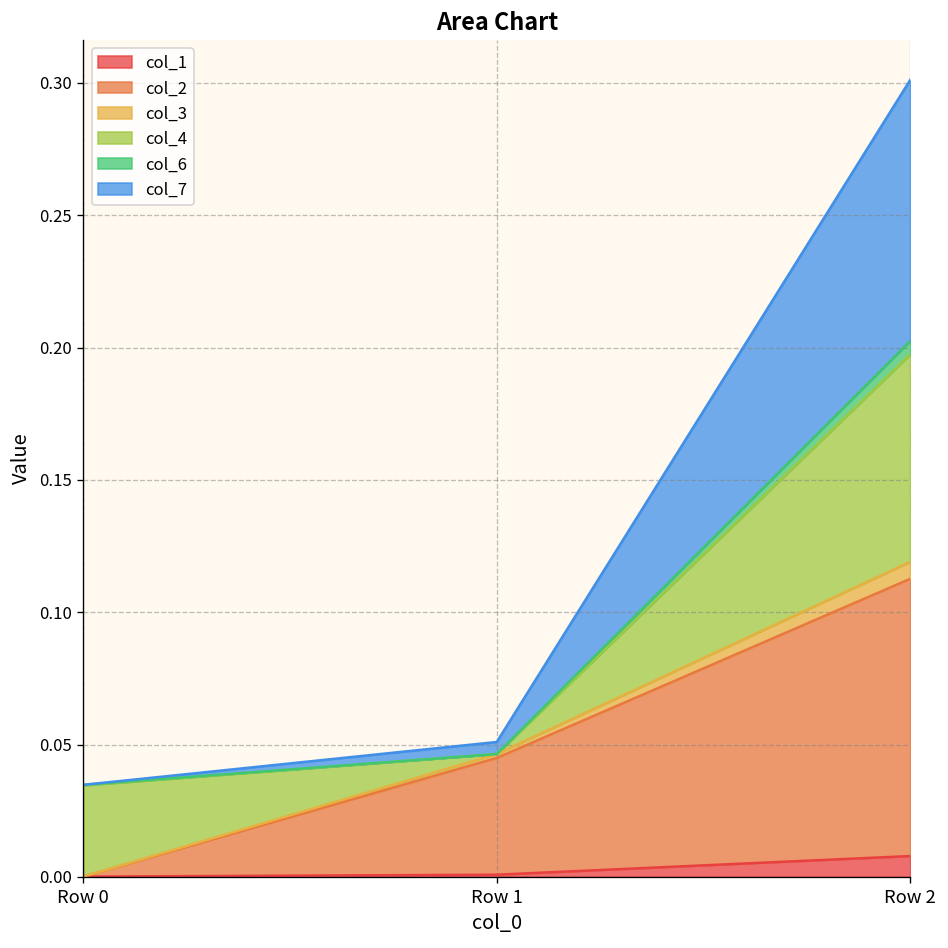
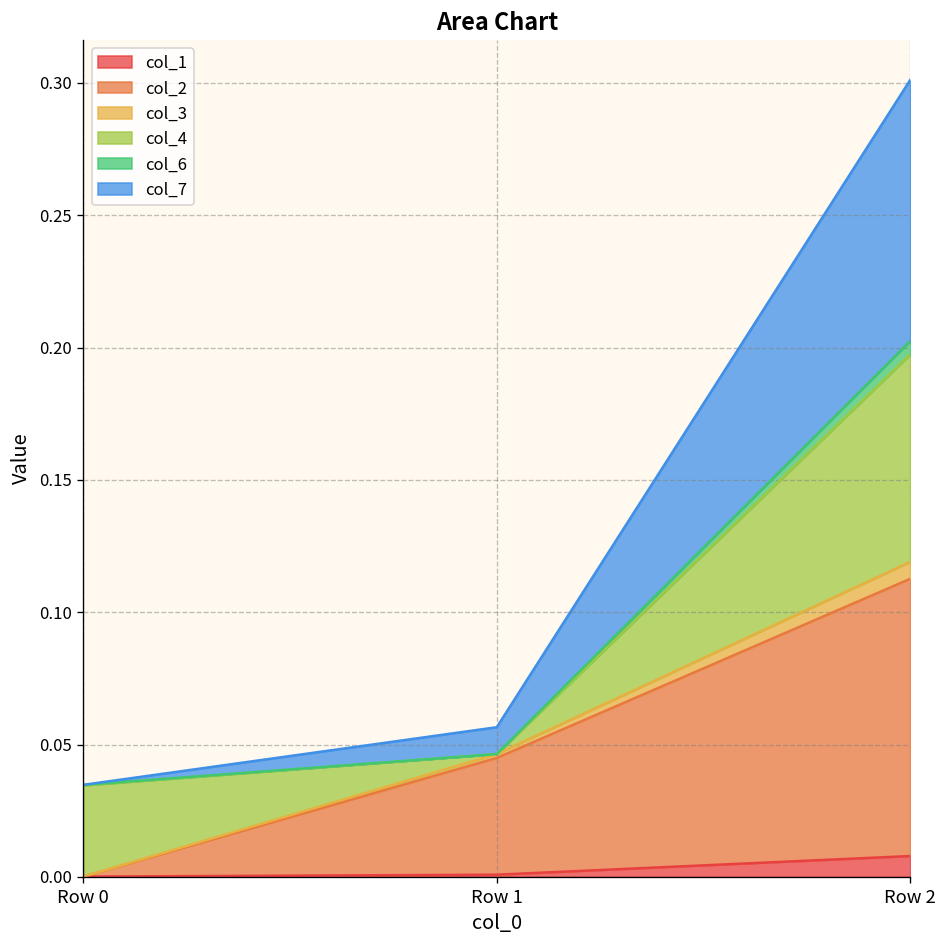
  {
    "col_4": {
      "Row 2": 0.078
    },
    "col_6": {
      "Row 2": 0.005
    },
    "col_7": {
-     "Row 1": 0.005,
+     "Row 1": 0.010,
      "Row 2": 0.099
    }
  }
